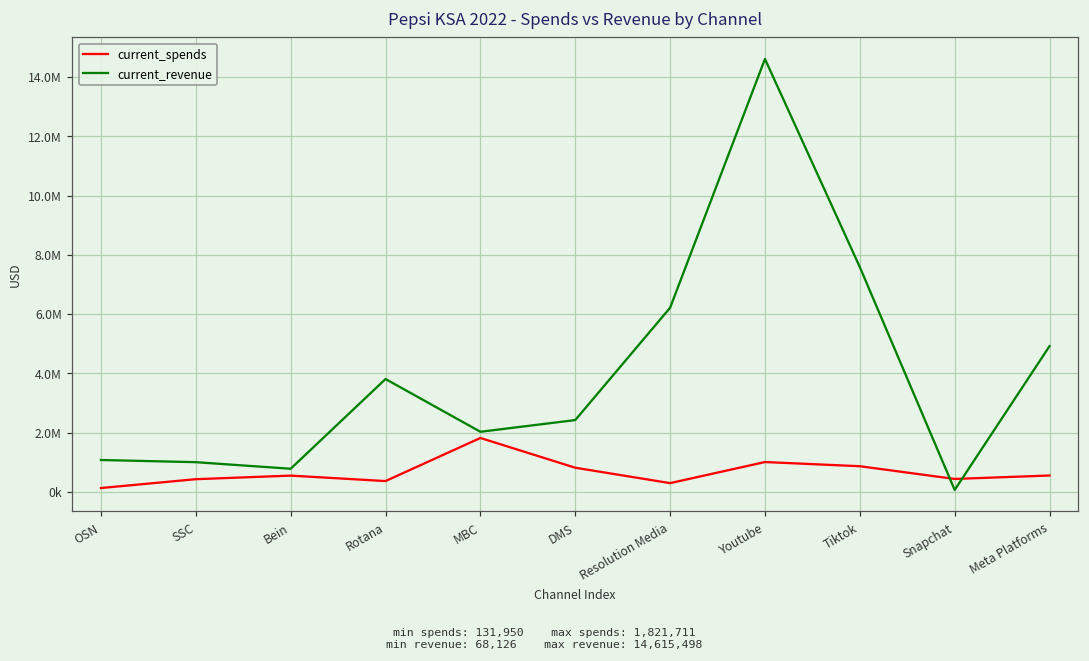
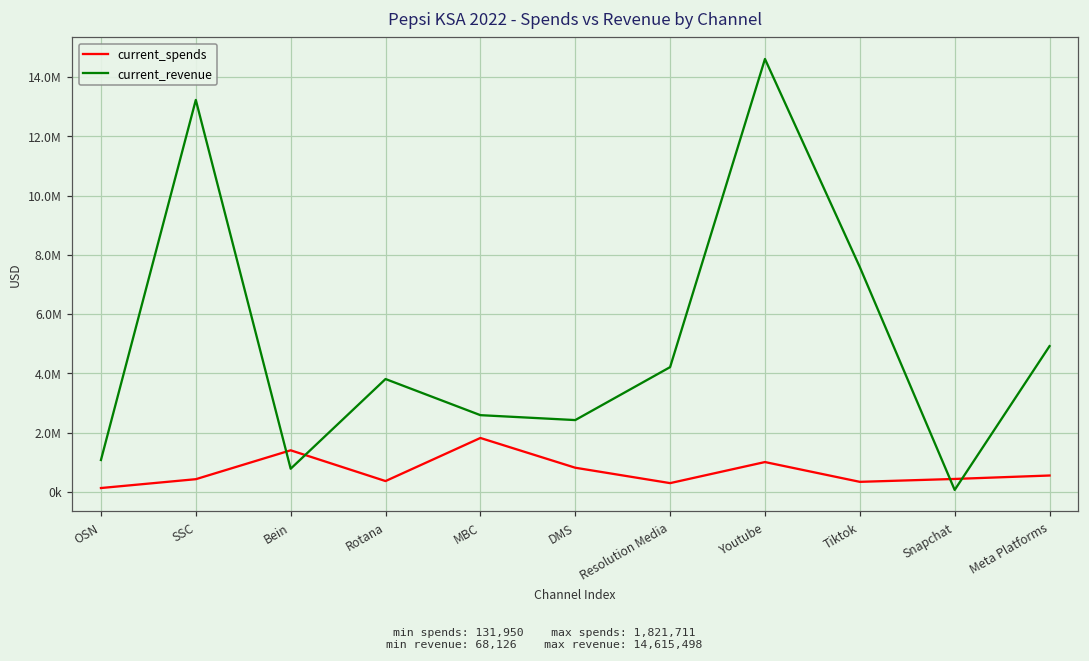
  {
    "current_spends": {
      "OSN": 100000,
      "SSC": 400000,
-     "Bein": 600000,
+     "Bein": 1400000,
      "Rotana": 400000,
      "MBC": 1800000,
      "DMS": 800000,
      "Resolution Media": 300000,
      "Youtube": 1000000,
-     "Tiktok": 900000,
+     "Tiktok": 300000,
      "Snapchat": 400000,
      "Meta Platforms": 600000
    },
    "current_revenue": {
      "OSN": 1100000,
-     "SSC": 1000000,
+     "SSC": 13200000,
      "Bein": 800000,
      "Rotana": 3800000,
-     "MBC": 2000000,
+     "MBC": 2600000,
      "DMS": 2400000,
-     "Resolution Media": 6200000,
+     "Resolution Media": 4200000,
      "Youtube": 14600000,
      "Tiktok": 7600000,
      "Snapchat": 100000,
      "Meta Platforms": 4900000
    }
  }
